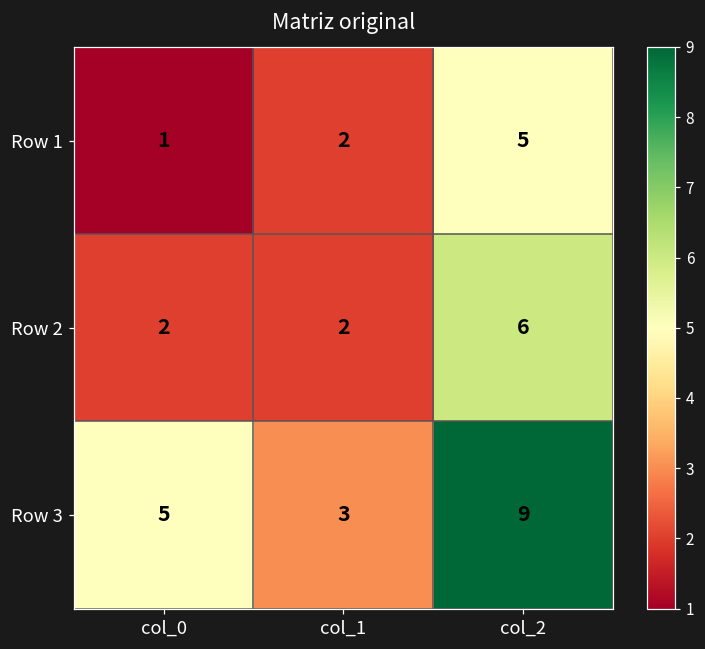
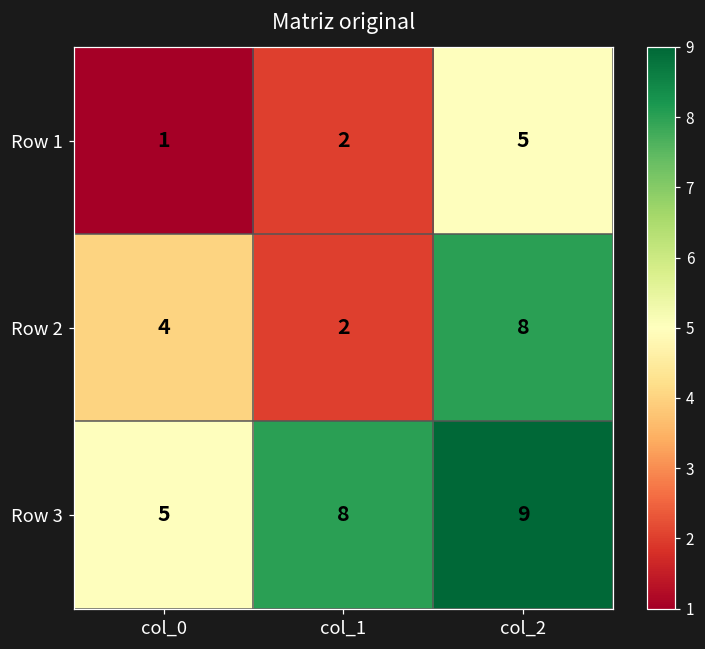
  {
    "Row 1": {
      "col_0": 1,
      "col_1": 2,
      "col_2": 5
    },
    "Row 2": {
-     "col_0": 2,
+     "col_0": 4,
      "col_1": 2,
-     "col_2": 6
+     "col_2": 8
    },
    "Row 3": {
      "col_0": 5,
-     "col_1": 3,
+     "col_1": 8,
      "col_2": 9
    }
  }
